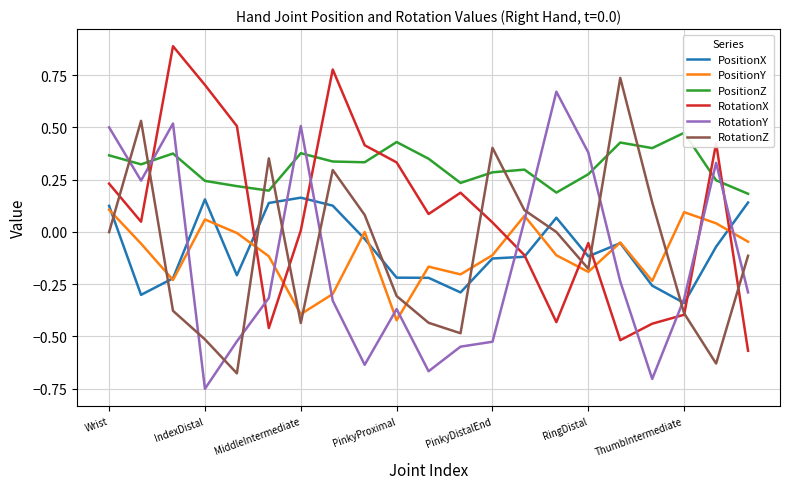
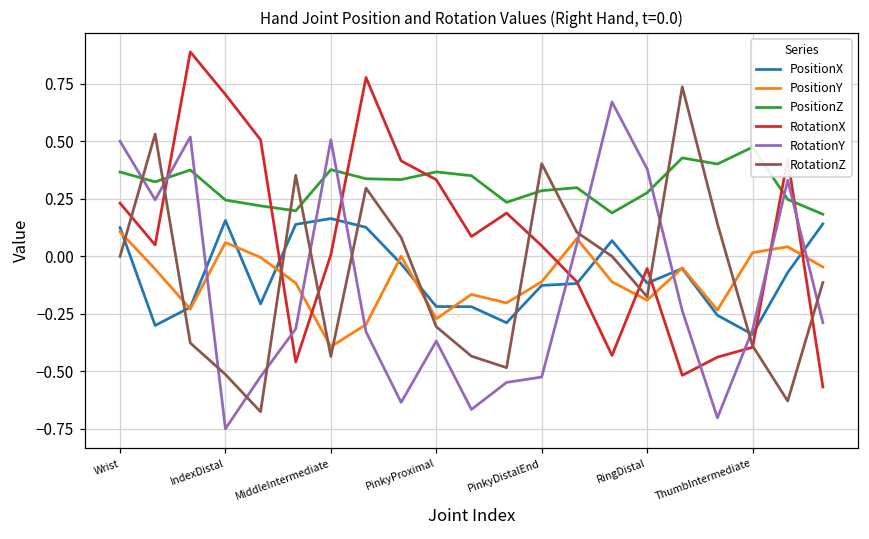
  {
    "PositionX": {
      "Wrist": 0.12,
      "IndexDistal": 0.16,
      "MiddleIntermediate": 0.16,
      "PinkyProximal": -0.22,
      "PinkyDistalEnd": -0.13,
      "RingDistal": -0.12,
      "ThumbIntermediate": -0.34
    },
    "PositionY": {
      "Wrist": 0.11,
      "IndexDistal": 0.06,
      "MiddleIntermediate": -0.39,
-     "PinkyProximal": -0.42,
+     "PinkyProximal": -0.27,
      "PinkyDistalEnd": -0.11,
      "RingDistal": -0.19,
-     "ThumbIntermediate": 0.09
+     "ThumbIntermediate": 0.02
    },
    "PositionZ": {
      "Wrist": 0.37,
      "IndexDistal": 0.24,
      "MiddleIntermediate": 0.38,
-     "PinkyProximal": 0.43,
+     "PinkyProximal": 0.37,
      "PinkyDistalEnd": 0.28,
      "RingDistal": 0.28
    },
    "RotationX": {
      "Wrist": 0.23,
      "IndexDistal": 0.70,
      "MiddleIntermediate": 0.01,
      "PinkyProximal": 0.33,
      "PinkyDistalEnd": 0.05,
      "RingDistal": -0.05
    },
    "RotationY": {
      "Wrist": 0.50,
      "IndexDistal": -0.75,
      "MiddleIntermediate": 0.51,
      "PinkyProximal": -0.37,
      "PinkyDistalEnd": -0.53,
      "RingDistal": 0.38,
      "ThumbIntermediate": -0.32
    },
    "RotationZ": {
      "Wrist": 0.00,
      "IndexDistal": -0.51,
      "MiddleIntermediate": -0.44,
      "PinkyProximal": -0.31,
      "PinkyDistalEnd": 0.40,
      "RingDistal": -0.18
    }
  }
